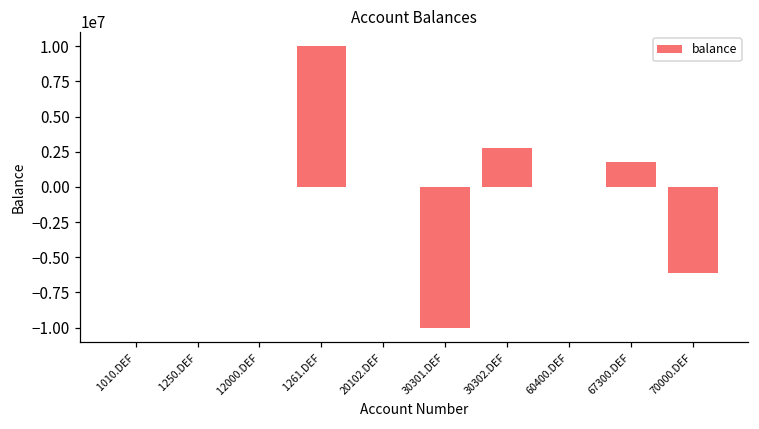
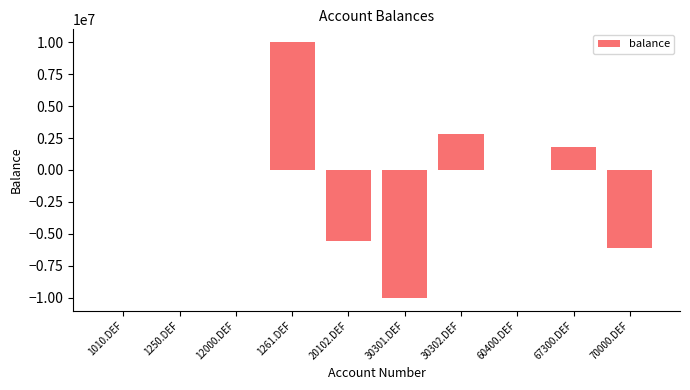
  {
    "1250.DEF": 0,
    "12000.DEF": 0,
    "1261.DEF": 10000000,
-   "20102.DEF": 0,
+   "20102.DEF": -5600000,
    "30301.DEF": -10000000,
    "30302.DEF": 2800000,
    "67300.DEF": 1800000,
    "70000.DEF": -6100000
  }
